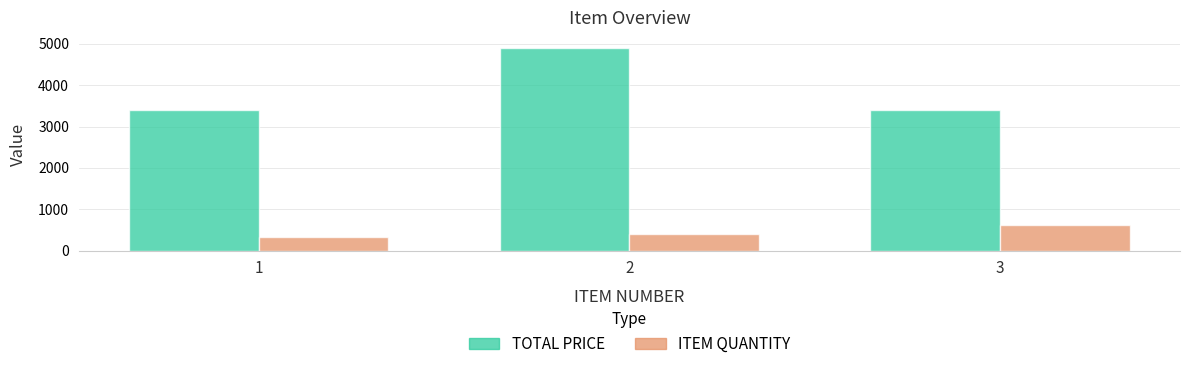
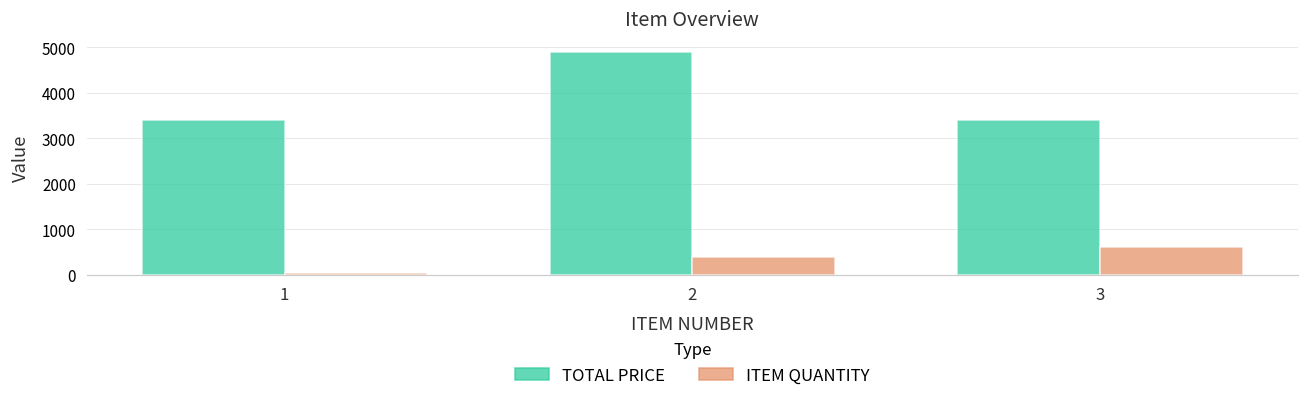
  {
    "TOTAL PRICE": {
      "1": 3400,
      "2": 4900,
      "3": 3400
    },
    "ITEM QUANTITY": {
-     "1": 300,
+     "1": 0,
      "2": 400,
      "3": 600
    }
  }
